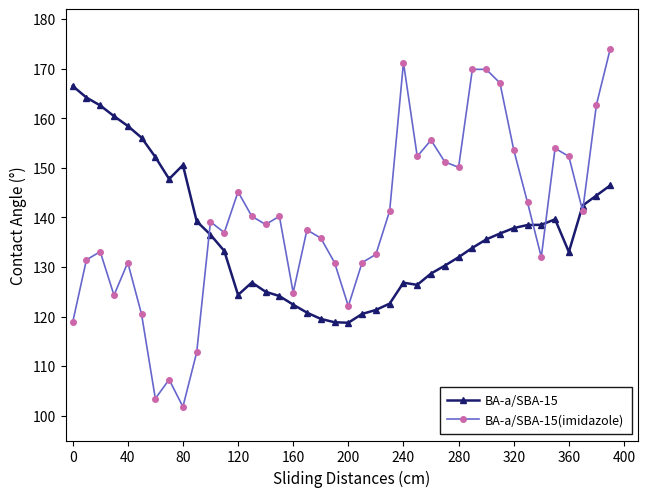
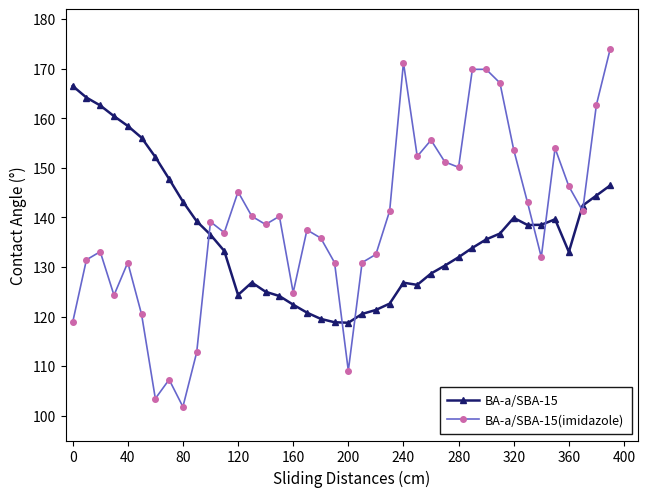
  {
    "BA-a/SBA-15": {
      "0": 167,
      "40": 158,
-     "80": 151,
+     "80": 143,
      "120": 124,
      "160": 122,
      "200": 119,
      "240": 127,
      "280": 132,
-     "320": 138,
+     "320": 140,
      "360": 133
    },
    "BA-a/SBA-15(imidazole)": {
      "0": 119,
      "40": 131,
      "80": 102,
      "120": 145,
      "160": 125,
-     "200": 122,
+     "200": 109,
      "240": 171,
      "280": 150,
      "320": 154,
-     "360": 152
+     "360": 146
    }
  }
